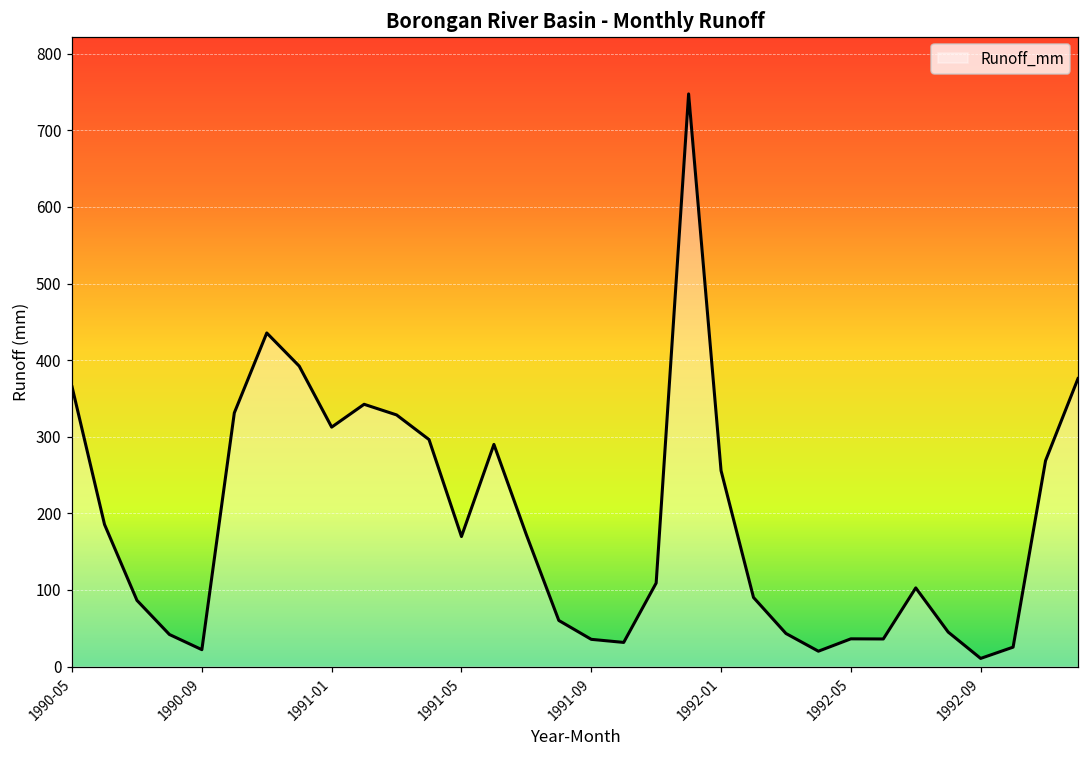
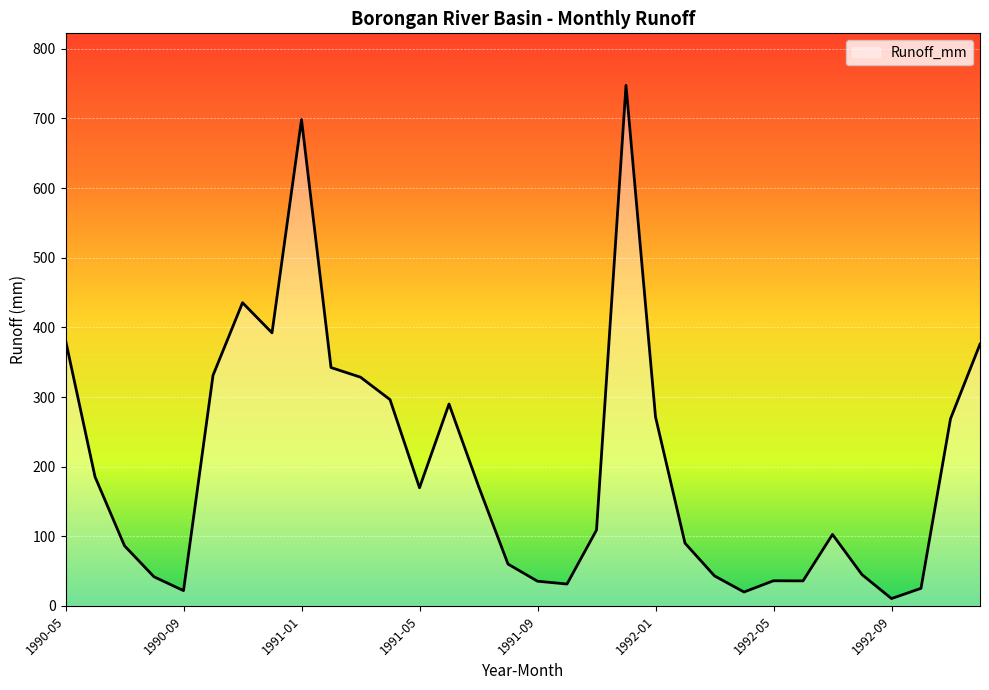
  {
-   "1990-05": 360,
+   "1990-05": 380,
    "1990-09": 20,
-   "1991-01": 310,
+   "1991-01": 700,
    "1991-05": 170,
    "1991-09": 40,
-   "1992-01": 260,
+   "1992-01": 270,
    "1992-05": 40,
    "1992-09": 10
  }
